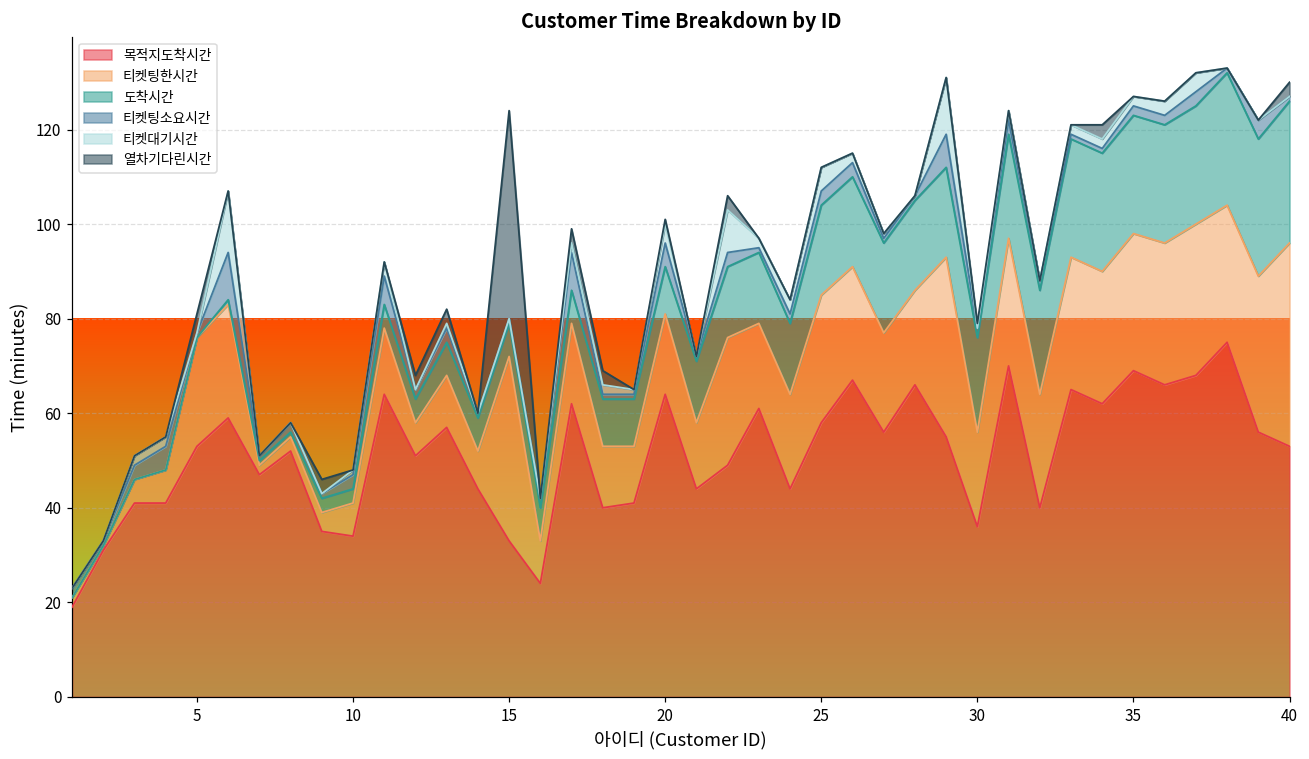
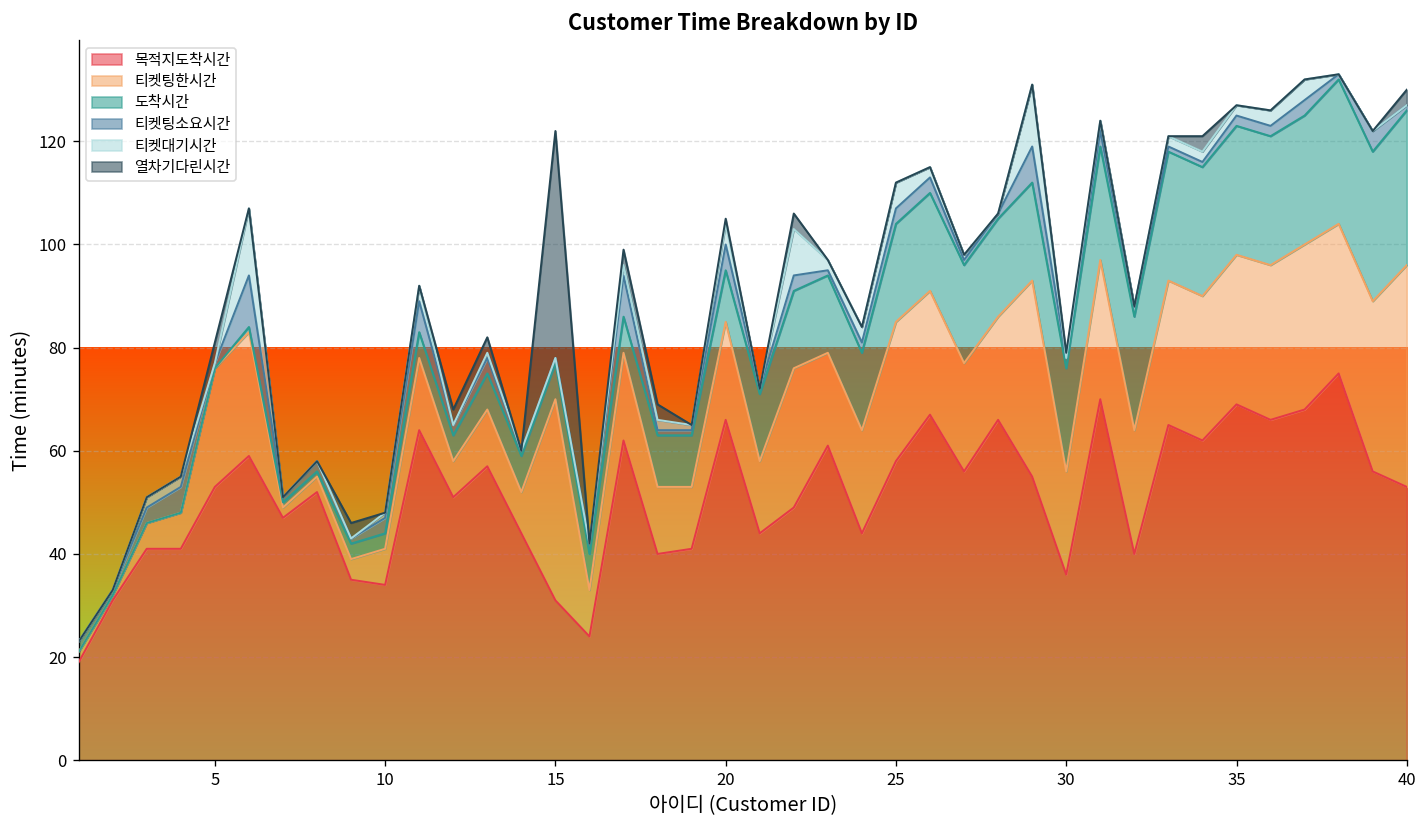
  {
    "목적지도착시간": {
      "5": 53,
      "10": 34,
-     "15": 33,
-     "20": 64,
+     "15": 31,
+     "20": 66,
      "25": 58,
      "30": 36,
      "35": 69,
      "40": 53
    },
    "티켓팅한시간": {
      "10": 7,
      "15": 39,
-     "20": 17,
+     "20": 19,
      "25": 27,
      "30": 20,
      "35": 29,
      "40": 43
    },
    "티켓대기시간": {
      "20": 4
    },
    "열차기다린시간": {
      "5": 4,
      "15": 44,
      "20": 1,
      "30": 1,
      "40": 3
    }
  }
